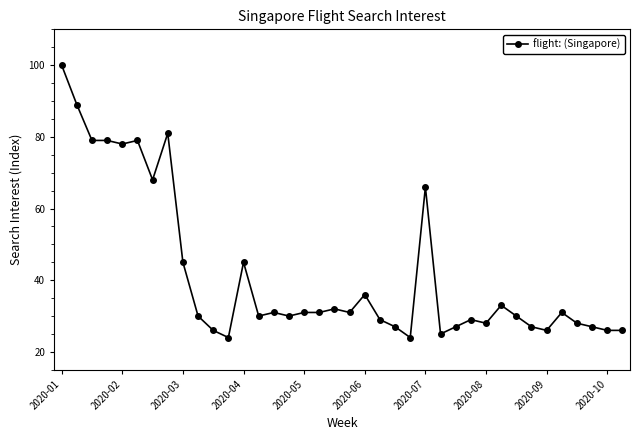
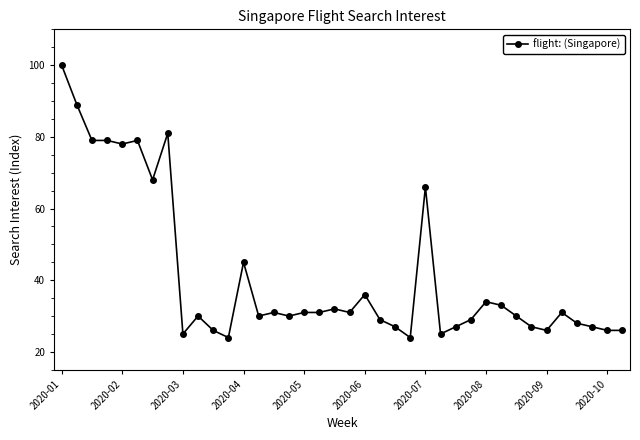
  {
    "2020-01": 100,
    "2020-02": 78,
-   "2020-03": 45,
+   "2020-03": 25,
    "2020-04": 45,
    "2020-05": 31,
    "2020-06": 36,
    "2020-07": 66,
-   "2020-08": 28,
+   "2020-08": 34,
    "2020-09": 26,
    "2020-10": 26
  }
